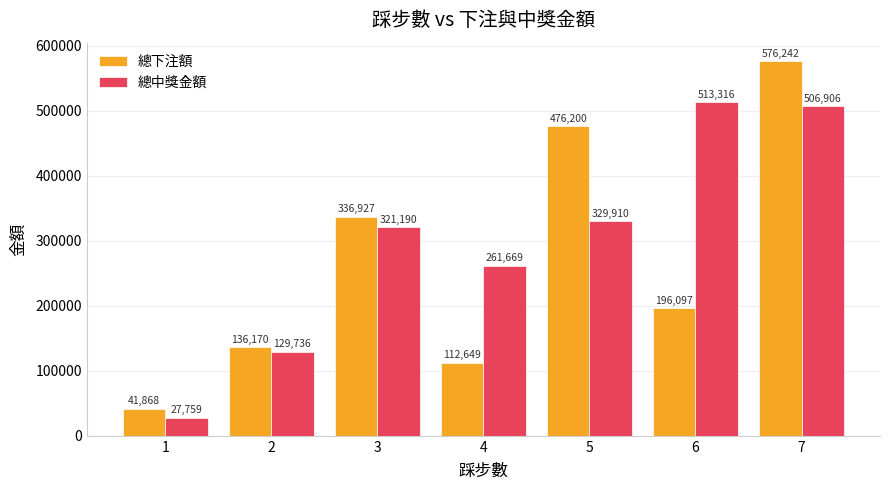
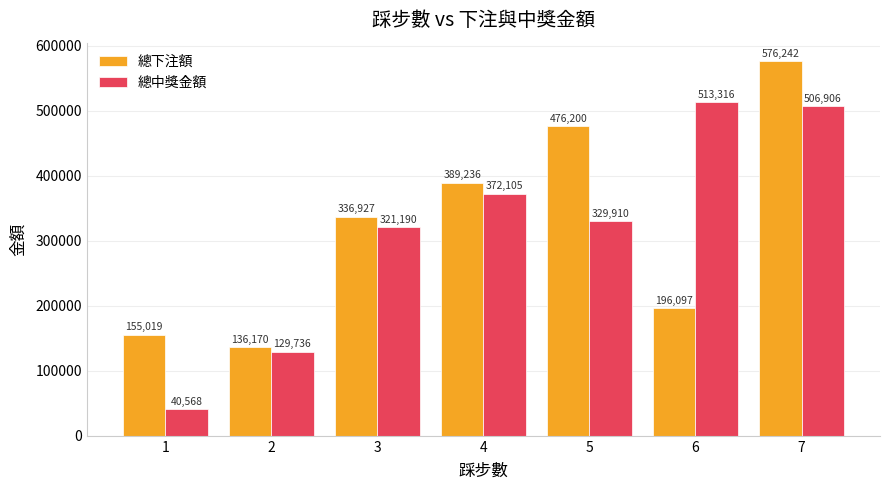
  {
    "總下注額": {
-     "1": "41,868",
+     "1": "155,019",
      "2": "136,170",
      "3": "336,927",
-     "4": "112,649",
+     "4": "389,236",
      "5": "476,200",
      "6": "196,097",
      "7": "576,242"
    },
    "總中獎金額": {
-     "1": "27,759",
+     "1": "40,568",
      "2": "129,736",
      "3": "321,190",
-     "4": "261,669",
+     "4": "372,105",
      "5": "329,910",
      "6": "513,316",
      "7": "506,906"
    }
  }
